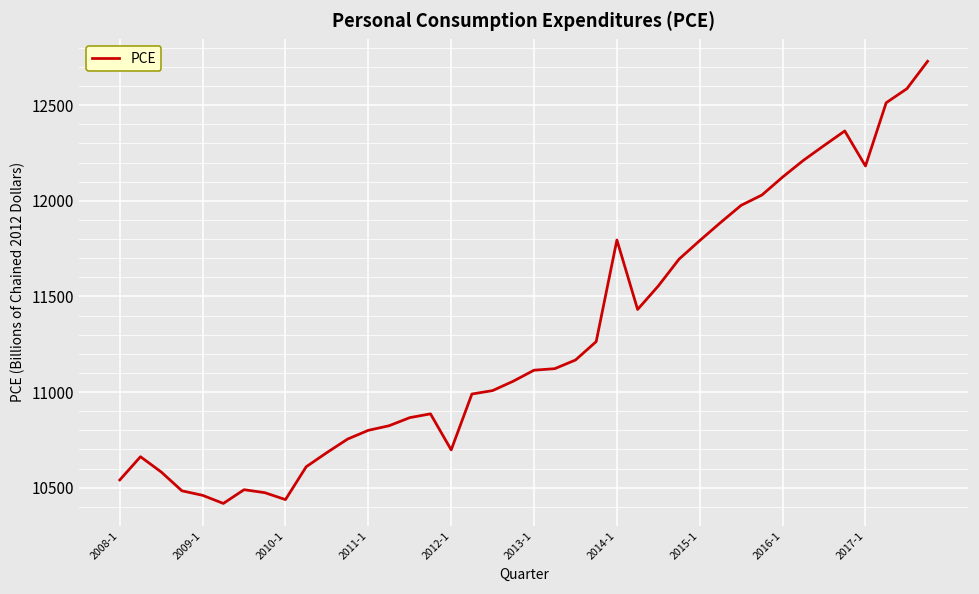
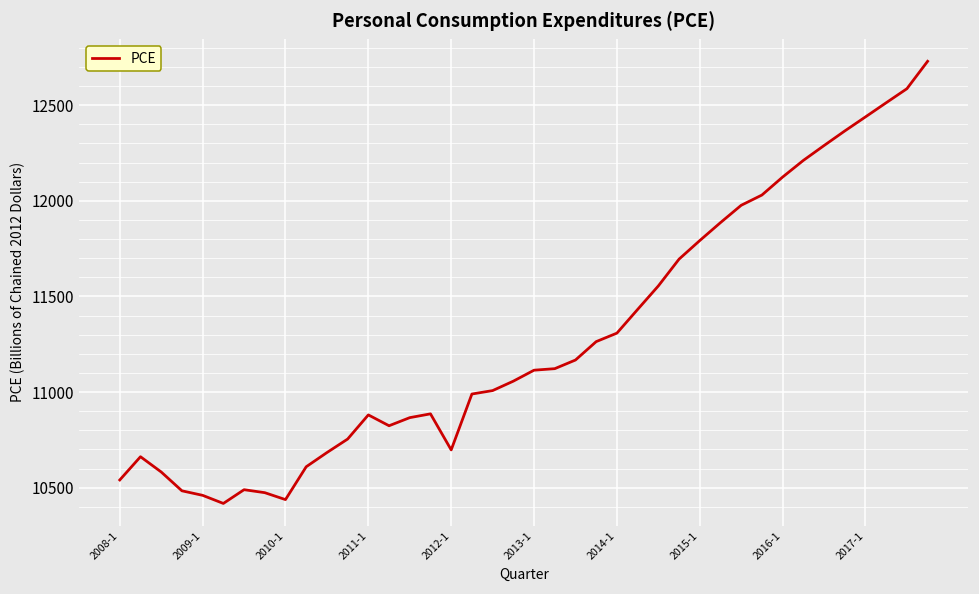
  {
    "2008-1": 10540,
    "2009-1": 10460,
    "2010-1": 10440,
-   "2011-1": 10800,
+   "2011-1": 10880,
    "2012-1": 10700,
    "2013-1": 11110,
-   "2014-1": 11800,
+   "2014-1": 11310,
    "2015-1": 11790,
    "2016-1": 12120,
-   "2017-1": 12180
+   "2017-1": 12440
  }
